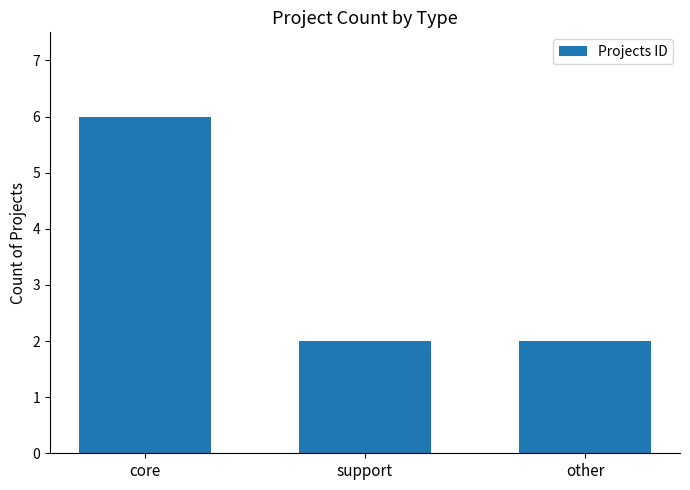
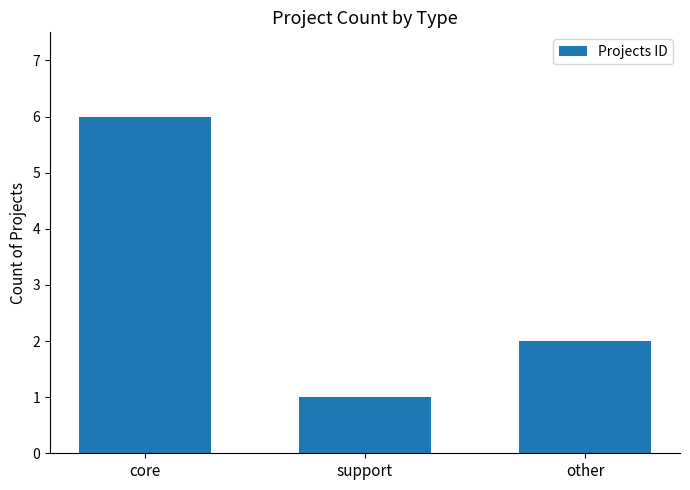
  {
    "core": 6,
-   "support": 2,
+   "support": 1,
    "other": 2
  }
